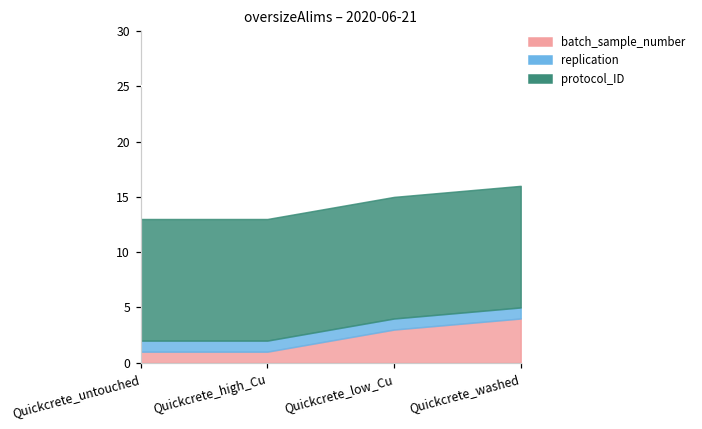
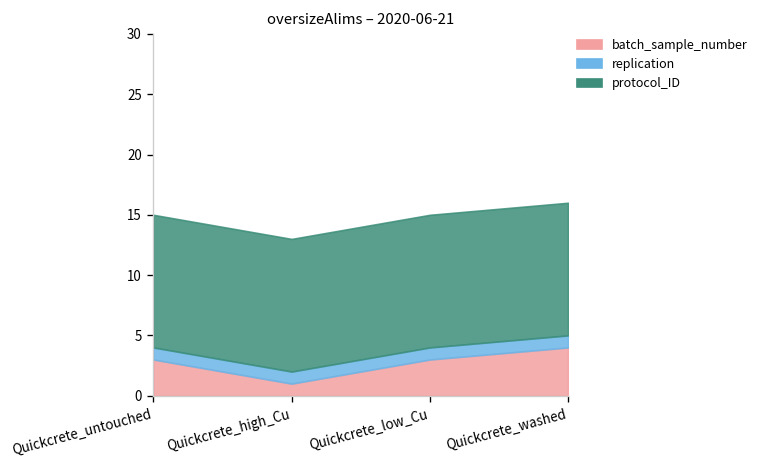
  {
    "batch_sample_number": {
-     "Quickcrete_untouched": 1,
+     "Quickcrete_untouched": 3,
      "Quickcrete_high_Cu": 1,
      "Quickcrete_low_Cu": 3,
      "Quickcrete_washed": 4
    },
    "replication": {
      "Quickcrete_untouched": 1,
      "Quickcrete_high_Cu": 1,
      "Quickcrete_low_Cu": 1,
      "Quickcrete_washed": 1
    },
    "protocol_ID": {
      "Quickcrete_untouched": 11,
      "Quickcrete_high_Cu": 11,
      "Quickcrete_low_Cu": 11,
      "Quickcrete_washed": 11
    }
  }
